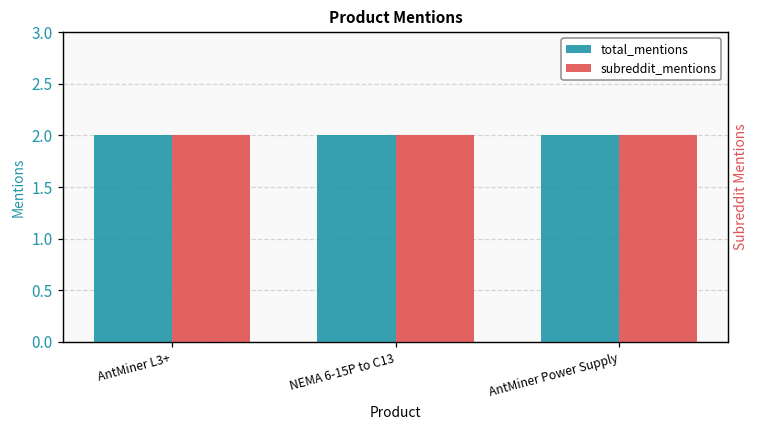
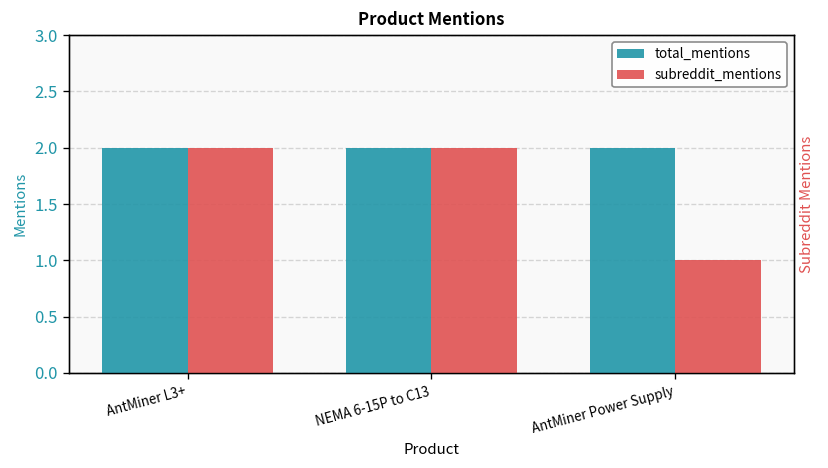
  {
    "total_mentions": {
      "AntMiner L3+": 2,
      "NEMA 6-15P to C13": 2,
      "AntMiner Power Supply": 2
    },
    "subreddit_mentions": {
      "AntMiner L3+": 2,
      "NEMA 6-15P to C13": 2,
-     "AntMiner Power Supply": 2
+     "AntMiner Power Supply": 1
    }
  }
